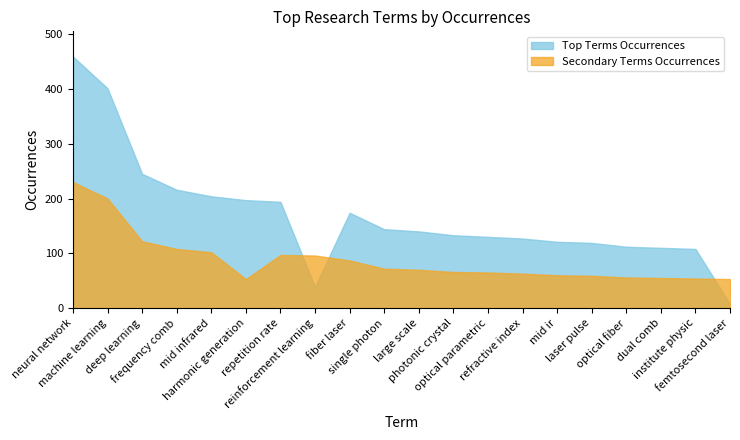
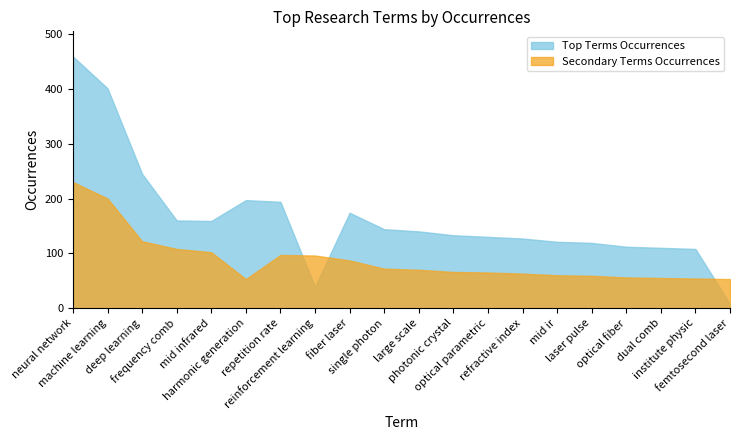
  {
    "Top Terms Occurrences": {
      "neural network": 460,
      "machine learning": 400,
      "deep learning": 250,
-     "frequency comb": 220,
-     "mid infrared": 200,
+     "frequency comb": 160,
+     "mid infrared": 160,
      "harmonic generation": 200,
      "repetition rate": 190,
      "reinforcement learning": 40,
      "fiber laser": 170,
      "single photon": 140,
      "large scale": 140,
      "photonic crystal": 130,
      "optical parametric": 130,
      "refractive index": 130,
      "mid ir": 120,
      "laser pulse": 120,
      "optical fiber": 110,
      "dual comb": 110,
      "institute physic": 110,
      "femtosecond laser": 10
    },
    "Secondary Terms Occurrences": {
      "neural network": 230,
      "machine learning": 200,
      "deep learning": 120,
      "frequency comb": 110,
      "mid infrared": 100,
      "harmonic generation": 50,
      "repetition rate": 100,
      "reinforcement learning": 100,
      "fiber laser": 90,
      "single photon": 70,
      "large scale": 70,
      "photonic crystal": 70,
      "optical parametric": 70,
      "refractive index": 60,
      "mid ir": 60,
      "laser pulse": 60,
      "optical fiber": 60,
      "dual comb": 60,
      "institute physic": 50,
      "femtosecond laser": 50
    }
  }
